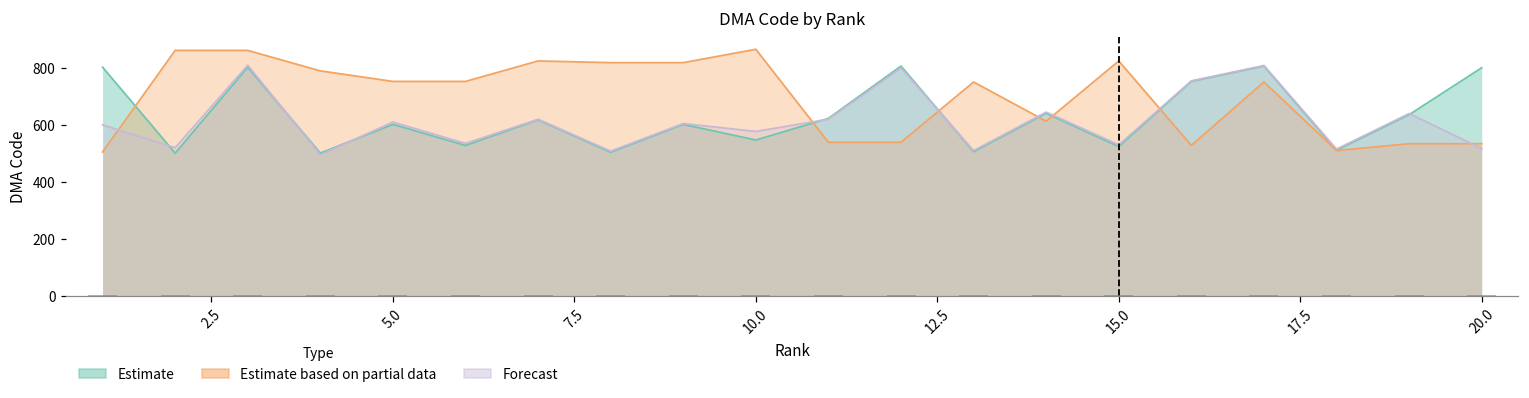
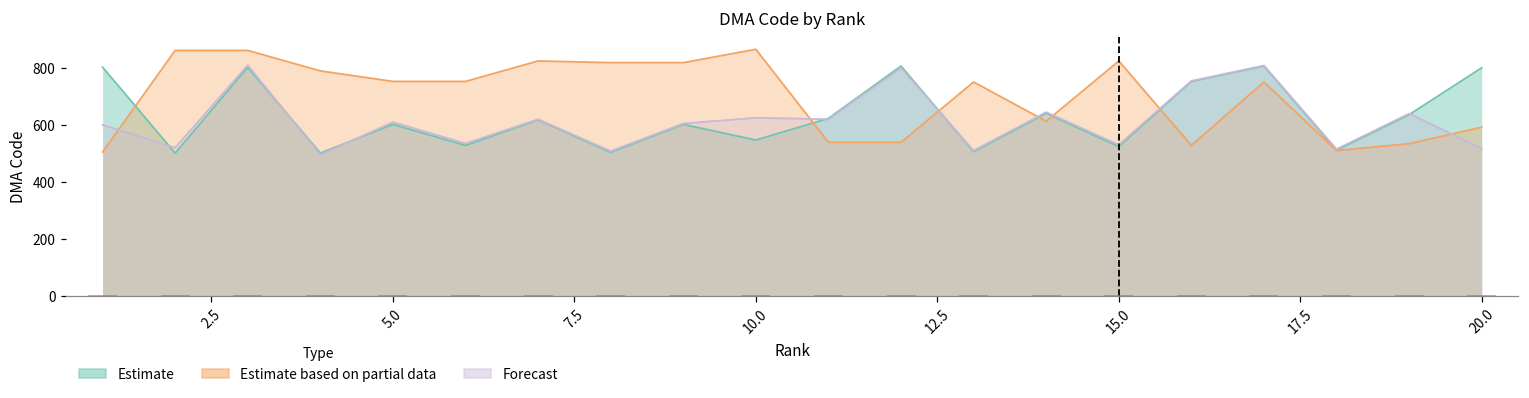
  {
    "Estimate": {
      "10.0": 550,
      "20.0": 800
    },
    "Estimate based on partial data": {
      "5.0": 750,
      "10.0": 870,
      "15.0": 830,
-     "20.0": 530
+     "20.0": 590
    },
    "Forecast": {
-     "10.0": 580,
+     "10.0": 630,
      "20.0": 520
    }
  }
